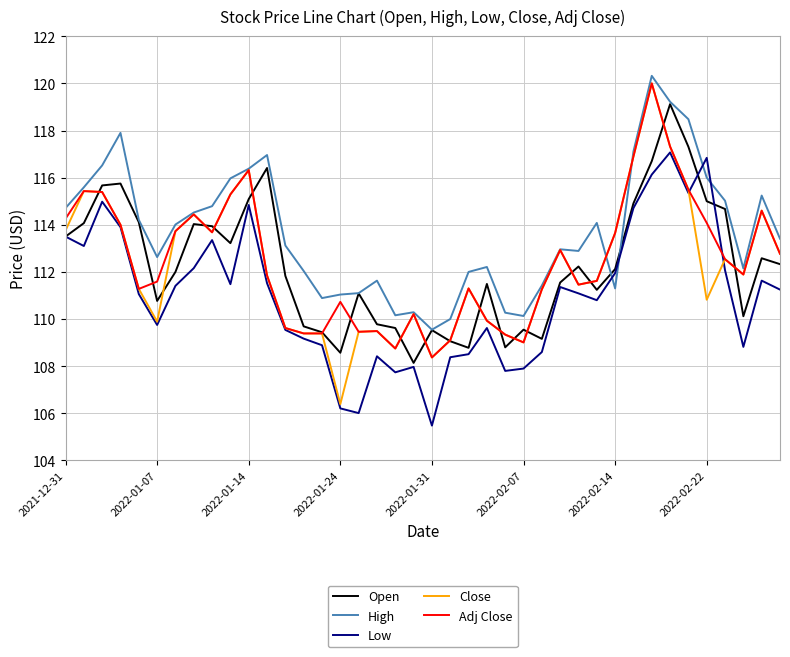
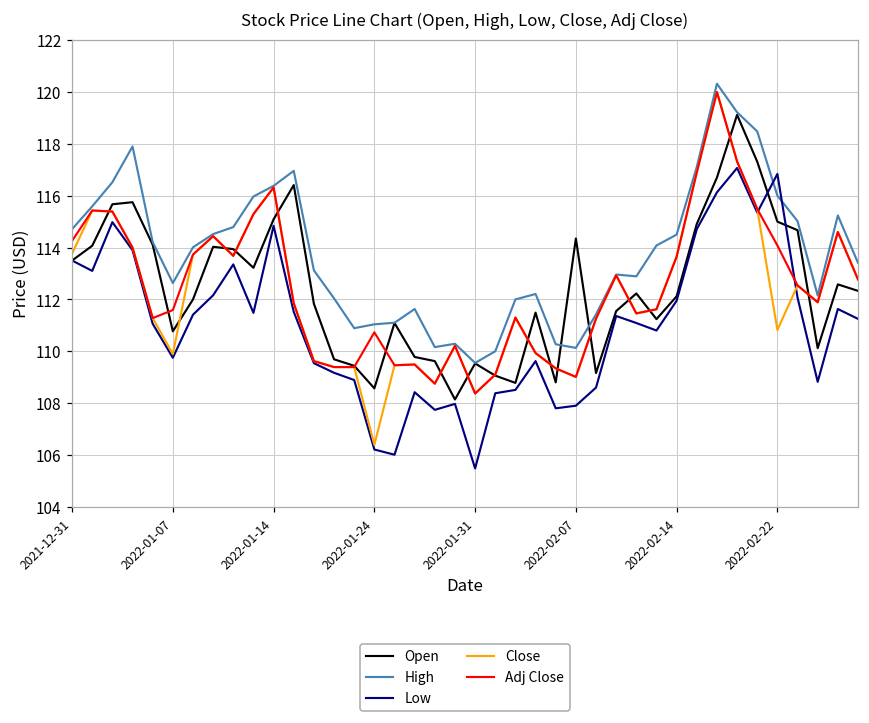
  {
    "Open": {
      "2022-01-07": 110.8,
      "2022-01-14": 115.1,
      "2022-01-24": 108.6,
-     "2022-02-07": 109.6,
+     "2022-02-07": 114.4,
      "2022-02-14": 112.1,
      "2022-02-22": 115.0
    },
    "High": {
      "2021-12-31": 114.7,
      "2022-01-07": 112.6,
      "2022-01-24": 111.0,
      "2022-02-07": 110.1,
-     "2022-02-14": 111.3,
+     "2022-02-14": 114.5,
      "2022-02-22": 116.0
    },
    "Low": {
      "2022-01-07": 109.8,
      "2022-01-14": 114.8,
      "2022-01-24": 106.2,
      "2022-01-31": 105.5,
      "2022-02-07": 107.9,
      "2022-02-14": 112.0,
      "2022-02-22": 116.8
    },
    "Close": {
      "2021-12-31": 113.8,
      "2022-01-07": 109.9,
      "2022-01-24": 106.4,
      "2022-02-22": 110.8
    },
    "Adj Close": {
      "2021-12-31": 114.3,
      "2022-01-07": 111.6,
      "2022-01-24": 110.7,
      "2022-02-22": 114.1
    }
  }
